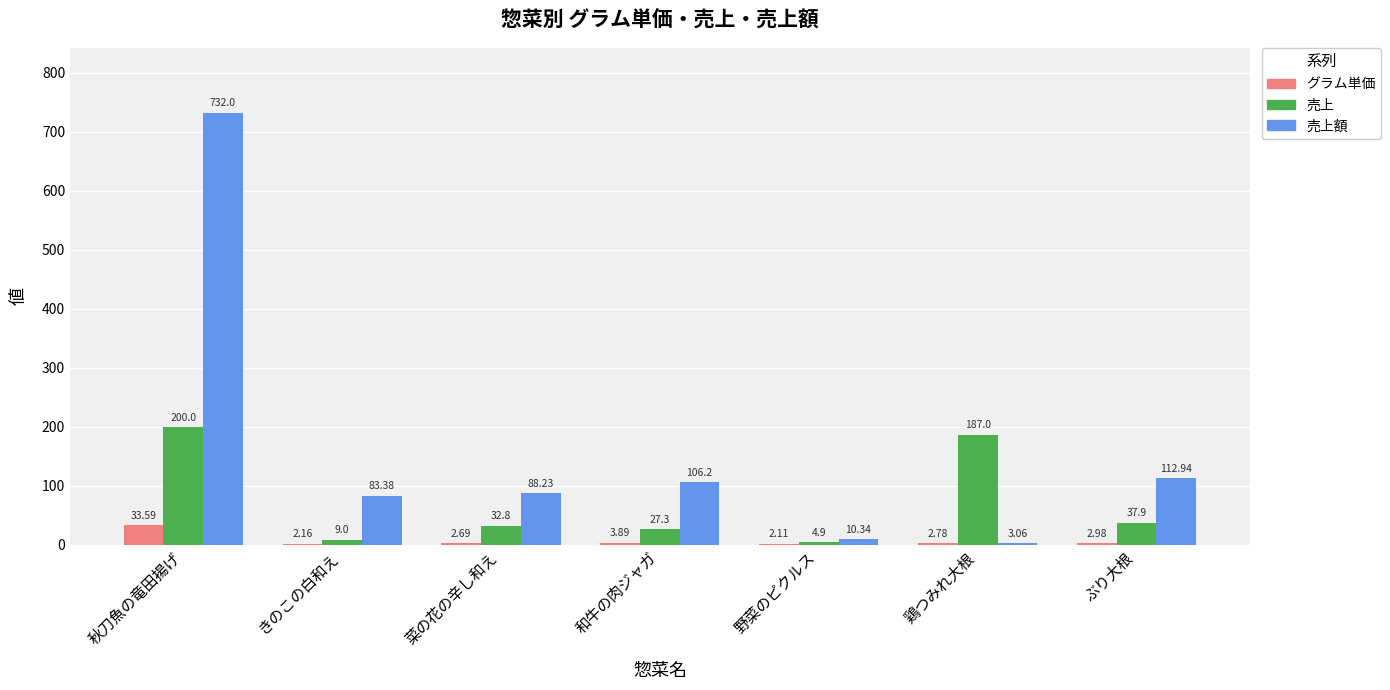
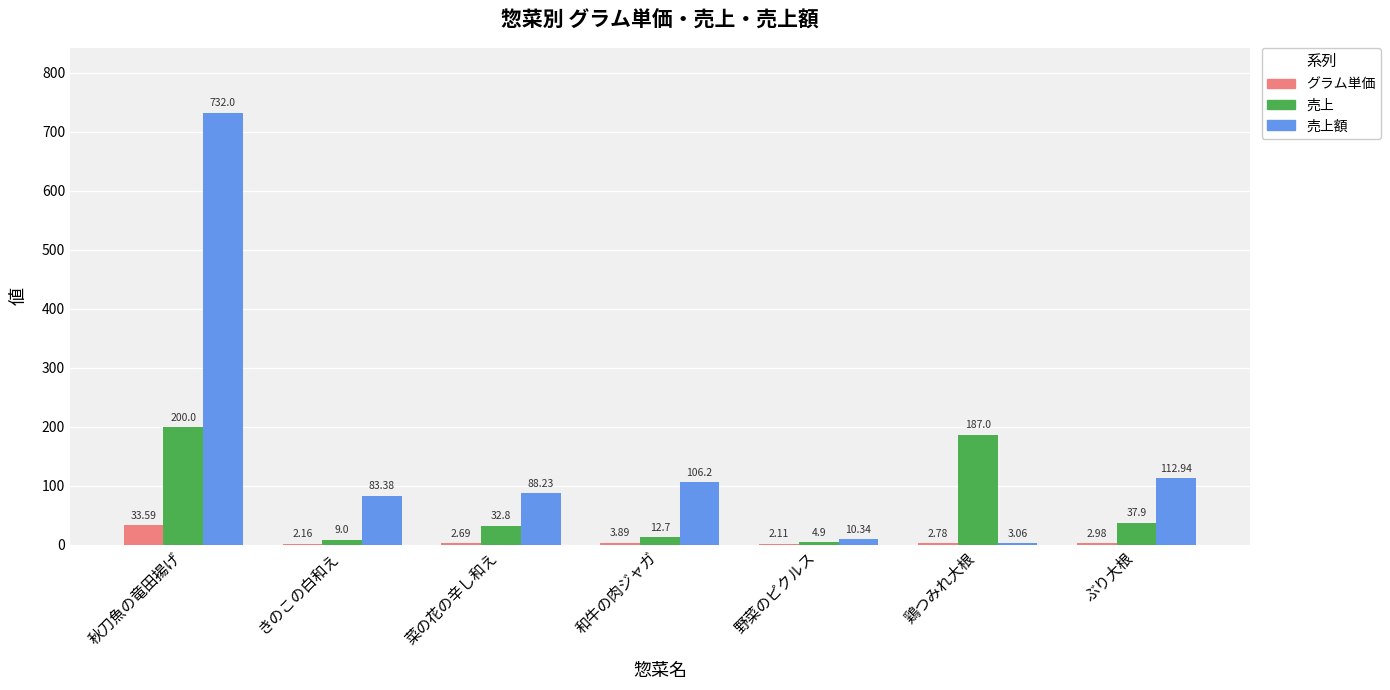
  {
    "グラム単価": {
      "秋刀魚の竜田揚げ": 33.59,
      "きのこの白和え": 2.16,
      "菜の花の辛し和え": 2.69,
      "和牛の肉ジャガ": 3.89,
      "野菜のピクルス": 2.11,
      "鶏つみれ大根": 2.78,
      "ぶり大根": 2.98
    },
    "売上": {
      "秋刀魚の竜田揚げ": 200.0,
      "きのこの白和え": 9.0,
      "菜の花の辛し和え": 32.8,
-     "和牛の肉ジャガ": 27.3,
+     "和牛の肉ジャガ": 12.7,
      "野菜のピクルス": 4.9,
      "鶏つみれ大根": 187.0,
      "ぶり大根": 37.9
    },
    "売上額": {
      "秋刀魚の竜田揚げ": 732.0,
      "きのこの白和え": 83.38,
      "菜の花の辛し和え": 88.23,
      "和牛の肉ジャガ": 106.2,
      "野菜のピクルス": 10.34,
      "鶏つみれ大根": 3.06,
      "ぶり大根": 112.94
    }
  }
